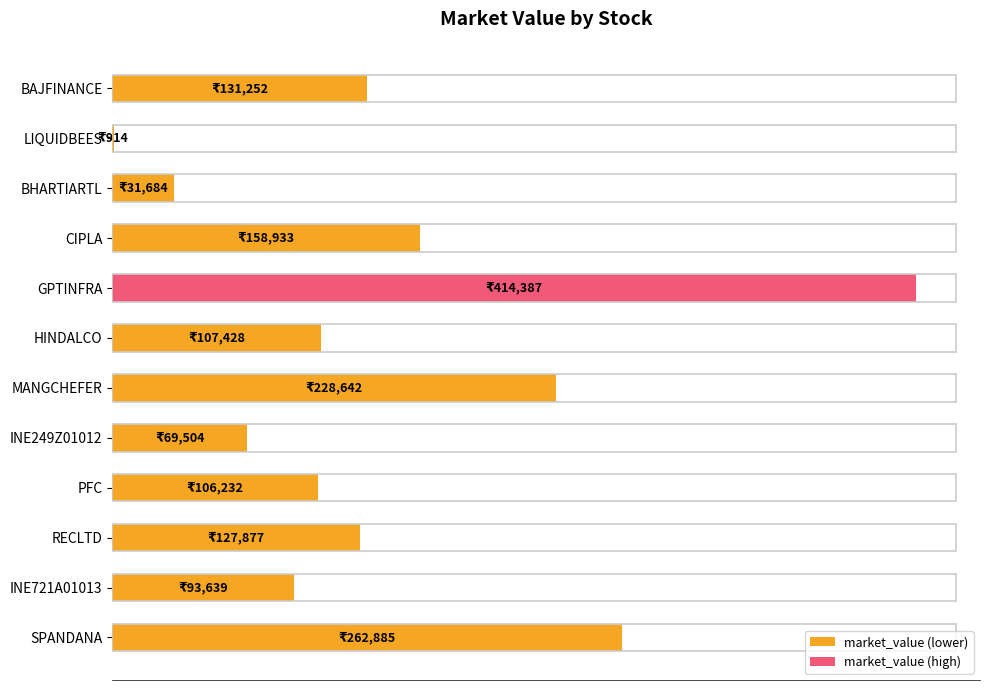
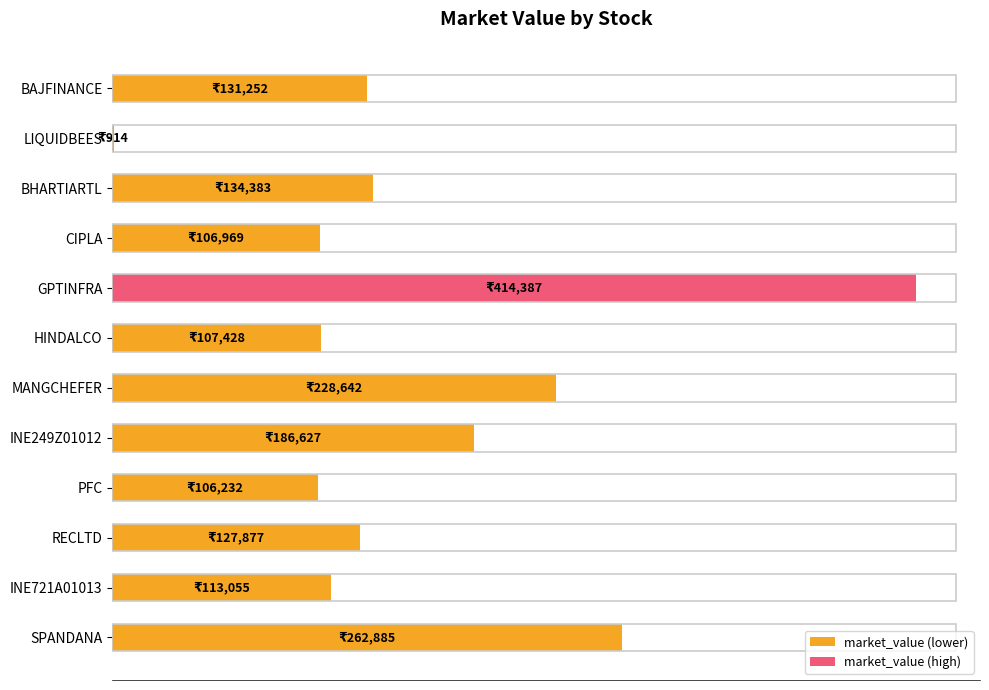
  {
    "BAJFINANCE": "131,252",
    "LIQUIDBEES": "914",
-   "BHARTIARTL": "31,684",
-   "CIPLA": "158,933",
+   "BHARTIARTL": "134,383",
+   "CIPLA": "106,969",
    "GPTINFRA": "414,387",
    "HINDALCO": "107,428",
    "MANGCHEFER": "228,642",
-   "INE249Z01012": "69,504",
+   "INE249Z01012": "186,627",
    "PFC": "106,232",
    "RECLTD": "127,877",
-   "INE721A01013": "93,639",
+   "INE721A01013": "113,055",
    "SPANDANA": "262,885"
  }
